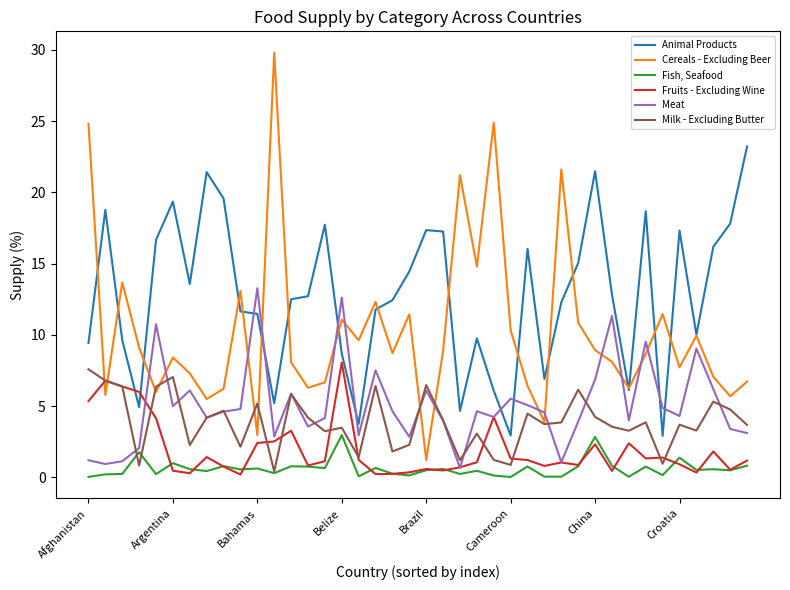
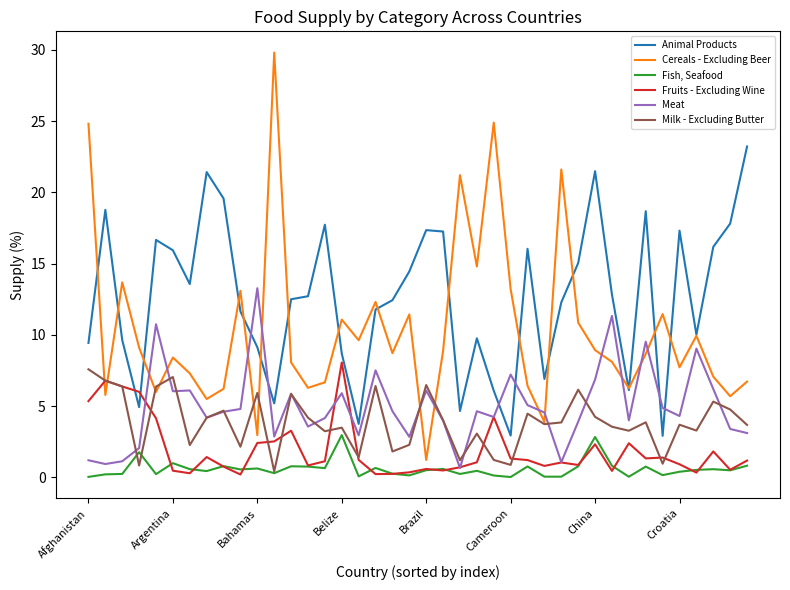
  {
    "Animal Products": {
      "Afghanistan": 9.4,
-     "Argentina": 19.3,
-     "Bahamas": 11.5,
+     "Argentina": 15.9,
+     "Bahamas": 9.1,
      "Belize": 8.7,
      "Brazil": 17.3,
      "Cameroon": 2.9,
      "China": 21.5,
      "Croatia": 17.3
    },
    "Cereals - Excluding Beer": {
      "Afghanistan": 24.8,
      "Argentina": 8.4,
      "Bahamas": 3.0,
      "Belize": 11.1,
      "Brazil": 1.2,
-     "Cameroon": 10.3,
+     "Cameroon": 13.2,
      "China": 8.9,
      "Croatia": 7.7
    },
    "Fish, Seafood": {
      "Afghanistan": 0.0,
      "Argentina": 1.0,
      "Bahamas": 0.6,
      "Belize": 3.0,
      "Cameroon": 0.0,
      "China": 2.8,
-     "Croatia": 1.4
+     "Croatia": 0.4
    },
    "Fruits - Excluding Wine": {
      "Afghanistan": 5.3,
      "Argentina": 0.5,
      "Bahamas": 2.4,
      "Belize": 8.1,
      "Cameroon": 1.3,
      "China": 2.3,
      "Croatia": 0.9
    },
    "Meat": {
      "Afghanistan": 1.2,
-     "Argentina": 5.0,
+     "Argentina": 6.0,
      "Bahamas": 13.3,
-     "Belize": 12.6,
+     "Belize": 5.9,
      "Brazil": 6.1,
-     "Cameroon": 5.5,
+     "Cameroon": 7.2,
      "China": 6.9,
      "Croatia": 4.3
    },
    "Milk - Excluding Butter": {
      "Afghanistan": 7.6,
      "Argentina": 7.0,
-     "Bahamas": 5.2,
+     "Bahamas": 5.9,
      "Belize": 3.5,
      "Brazil": 6.5,
      "Cameroon": 0.9,
      "China": 4.2,
      "Croatia": 3.7
    }
  }
